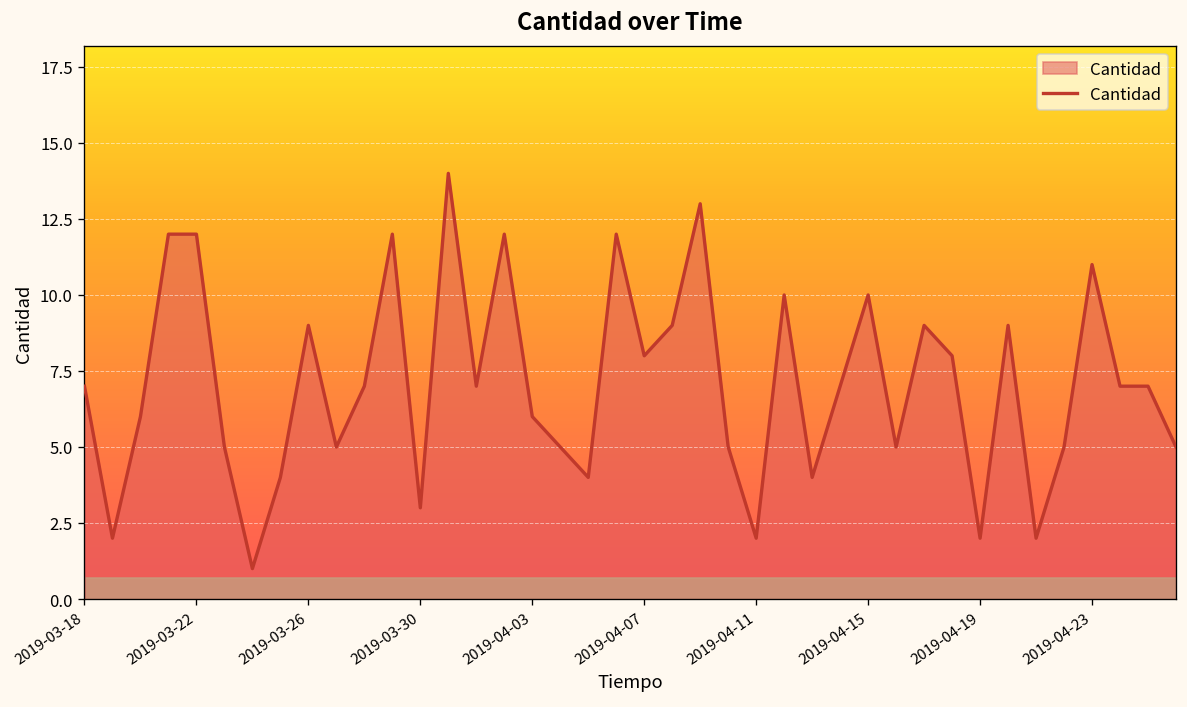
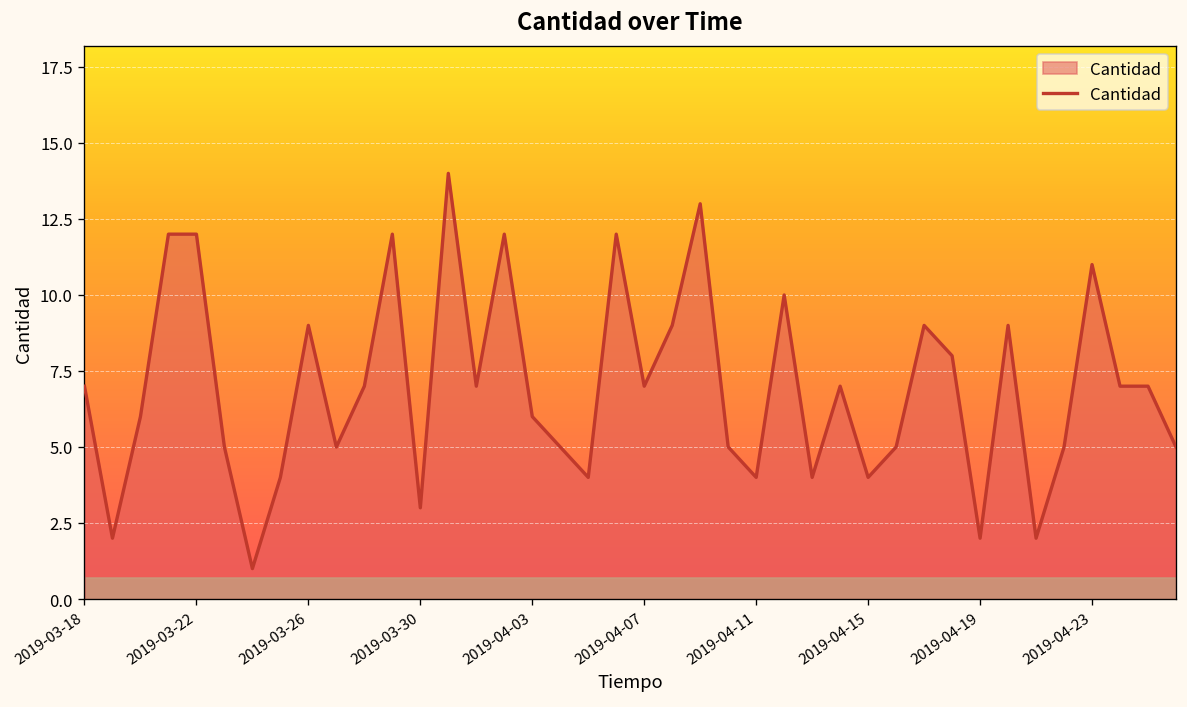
  {
    "2019-03-18": 7,
    "2019-03-22": 12,
    "2019-03-26": 9,
    "2019-03-30": 3,
    "2019-04-03": 6,
-   "2019-04-07": 8,
-   "2019-04-11": 2,
-   "2019-04-15": 10,
+   "2019-04-07": 7,
+   "2019-04-11": 4,
+   "2019-04-15": 4,
    "2019-04-19": 2,
    "2019-04-23": 11
  }
